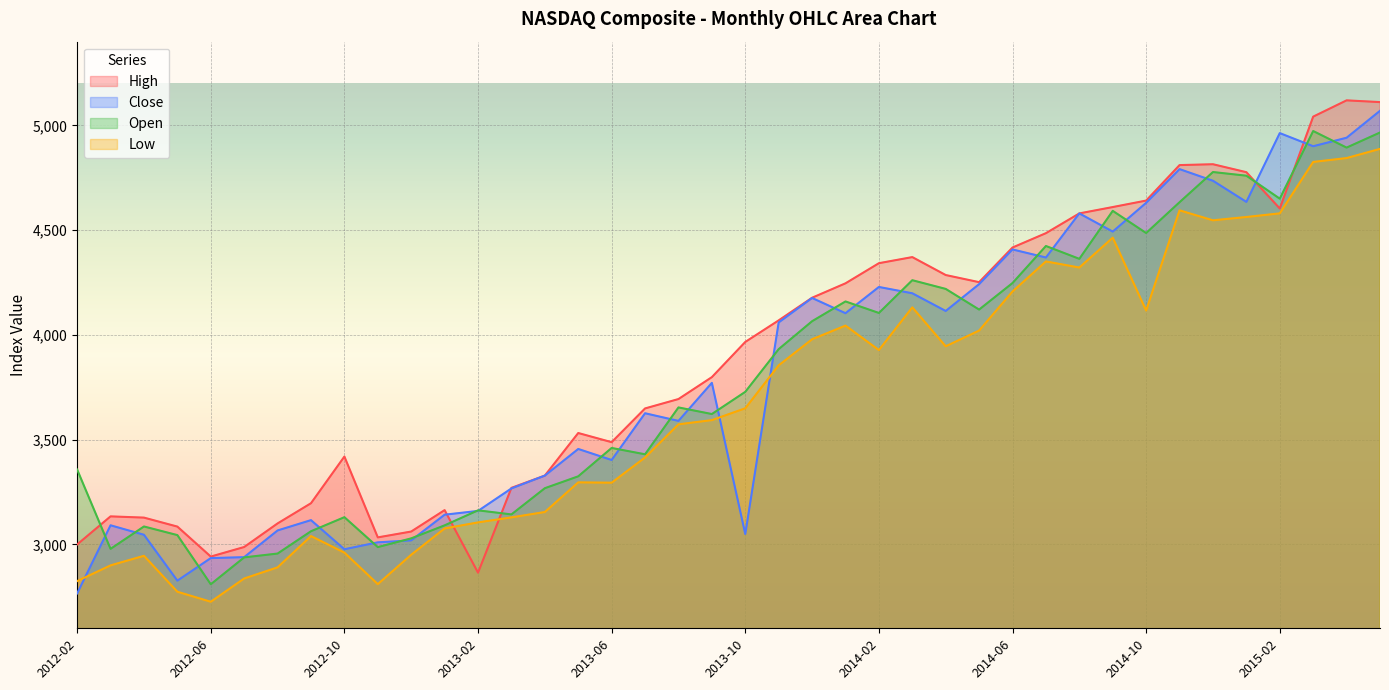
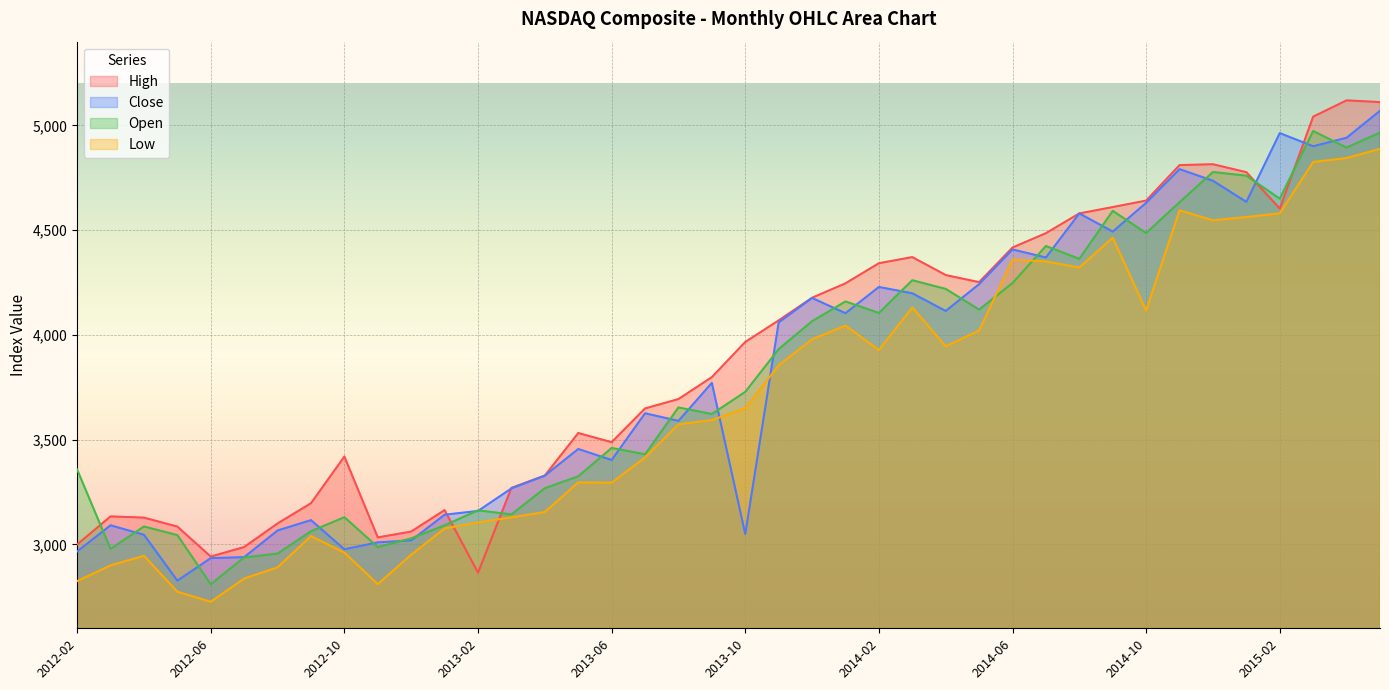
  {
    "High": {
      "2012-02": "3,000",
      "2012-10": "3,420",
      "2013-02": "2,870",
      "2013-06": "3,490",
      "2013-10": "3,970",
      "2014-02": "4,340",
      "2015-02": "4,600"
    },
    "Close": {
-     "2012-02": "2,770",
+     "2012-02": "2,970",
      "2012-10": "2,980",
      "2013-06": "3,400",
      "2013-10": "3,050",
      "2014-02": "4,230",
      "2015-02": "4,960"
    },
    "Open": {
      "2012-02": "3,360",
      "2012-06": "2,810",
      "2012-10": "3,130",
      "2013-06": "3,460",
      "2013-10": "3,730",
      "2014-02": "4,110",
      "2014-06": "4,250",
      "2014-10": "4,490",
      "2015-02": "4,650"
    },
    "Low": {
      "2012-02": "2,830",
      "2012-06": "2,730",
      "2012-10": "2,960",
      "2013-02": "3,110",
      "2013-06": "3,290",
      "2013-10": "3,650",
      "2014-02": "3,930",
-     "2014-06": "4,210",
+     "2014-06": "4,360",
      "2014-10": "4,120",
      "2015-02": "4,580"
    }
  }
